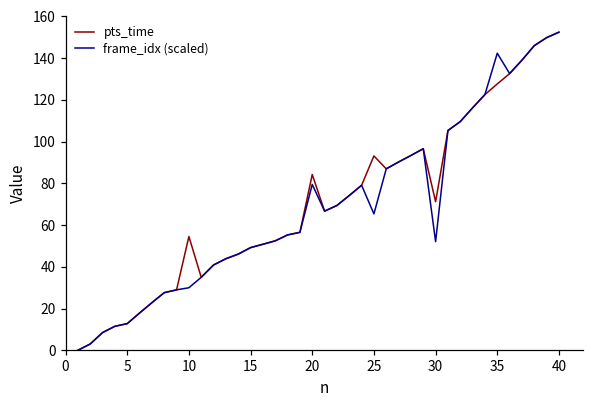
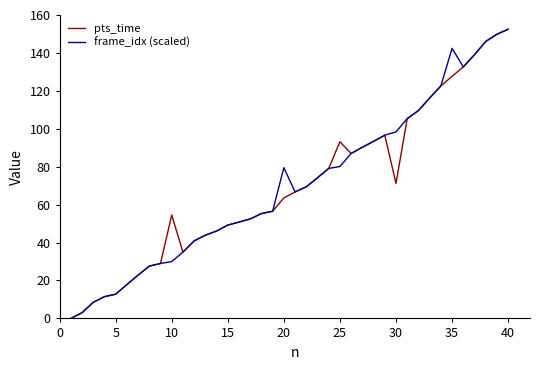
  {
    "pts_time": {
      "10": 55,
-     "20": 84,
+     "20": 64,
      "25": 93,
      "30": 71,
      "35": 128
    },
    "frame_idx (scaled)": {
      "10": 30,
      "20": 80,
-     "25": 65,
-     "30": 52,
+     "25": 80,
+     "30": 98,
      "35": 142
    }
  }
